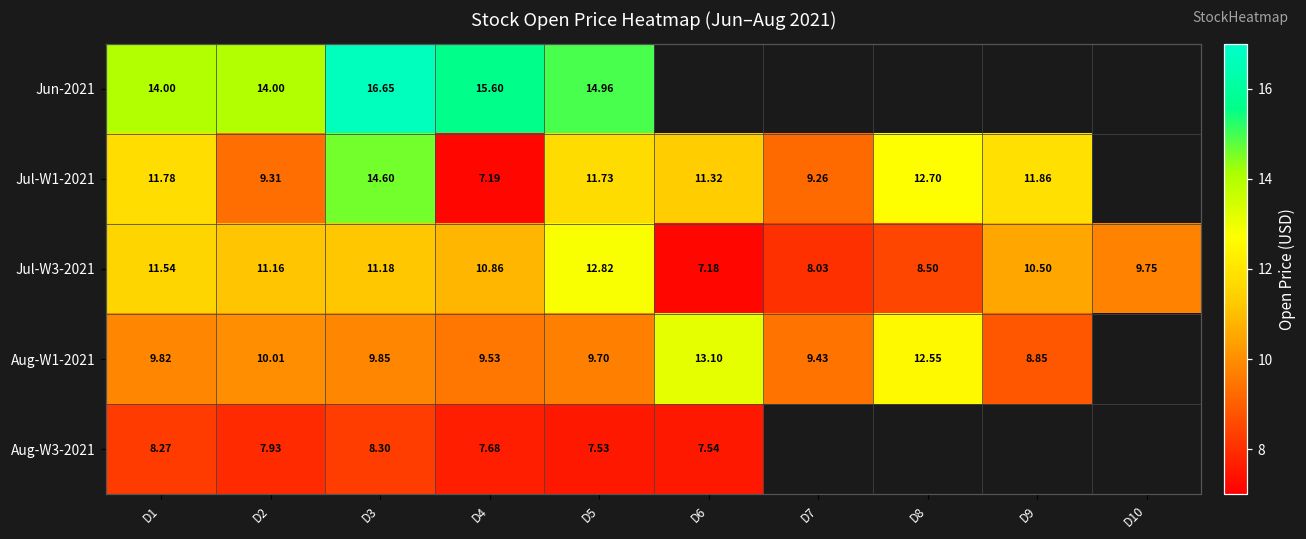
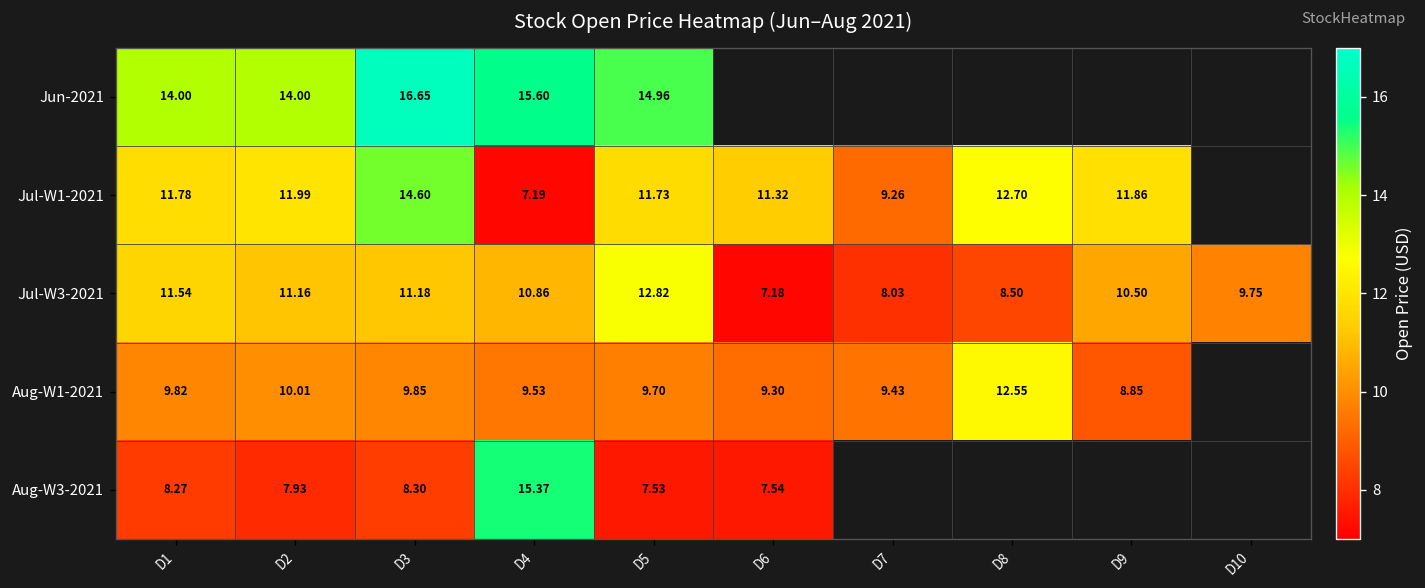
  {
    "Jun-2021": {
      "D1": 14.00,
      "D2": 14.00,
      "D3": 16.65,
      "D4": 15.60,
      "D5": 14.96
    },
    "Jul-W1-2021": {
      "D1": 11.78,
-     "D2": 9.31,
+     "D2": 11.99,
      "D3": 14.60,
      "D4": 7.19,
      "D5": 11.73,
      "D6": 11.32,
      "D7": 9.26,
      "D8": 12.70,
      "D9": 11.86
    },
    "Jul-W3-2021": {
      "D1": 11.54,
      "D2": 11.16,
      "D3": 11.18,
      "D4": 10.86,
      "D5": 12.82,
      "D6": 7.18,
      "D7": 8.03,
      "D8": 8.50,
      "D9": 10.50,
      "D10": 9.75
    },
    "Aug-W1-2021": {
      "D1": 9.82,
      "D2": 10.01,
      "D3": 9.85,
      "D4": 9.53,
      "D5": 9.70,
-     "D6": 13.10,
+     "D6": 9.30,
      "D7": 9.43,
      "D8": 12.55,
      "D9": 8.85
    },
    "Aug-W3-2021": {
      "D1": 8.27,
      "D2": 7.93,
      "D3": 8.30,
-     "D4": 7.68,
+     "D4": 15.37,
      "D5": 7.53,
      "D6": 7.54
    }
  }
